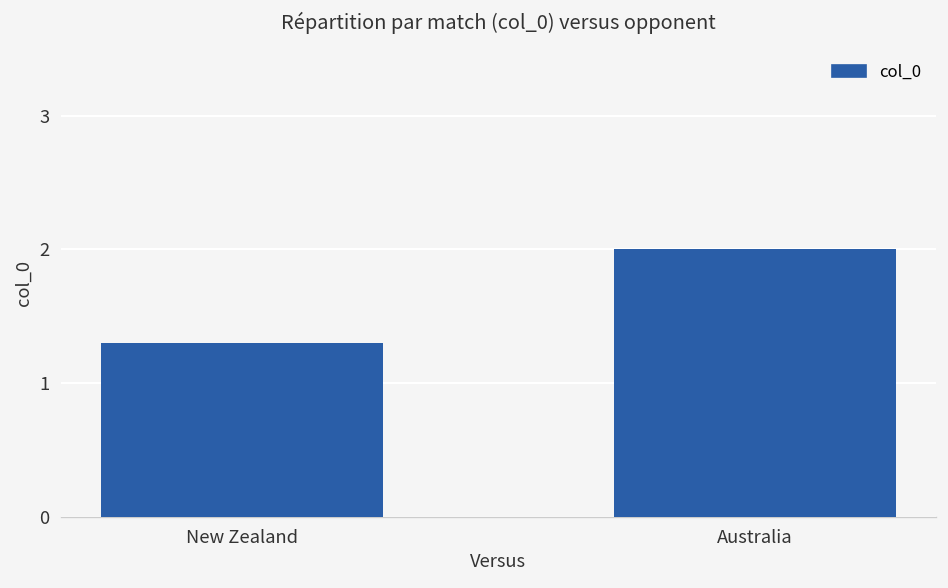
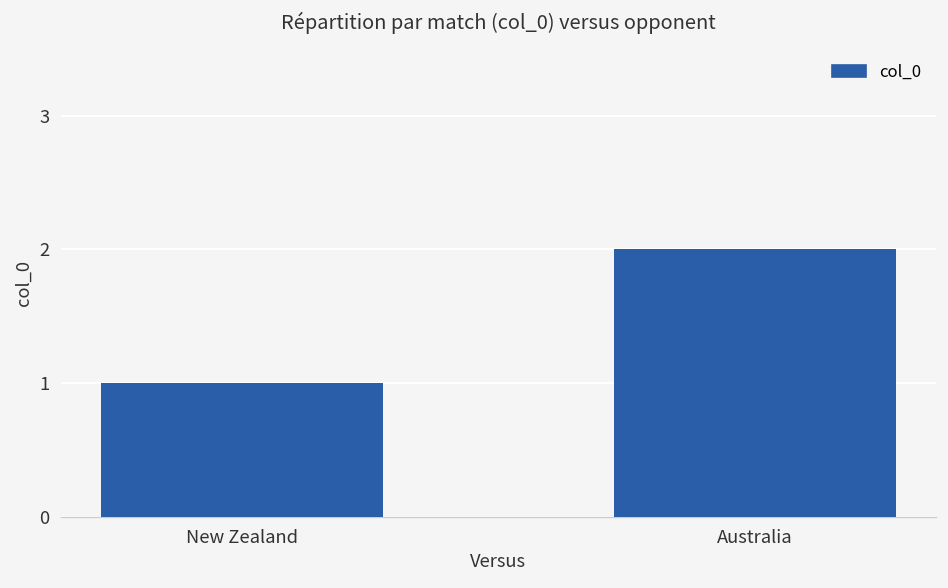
  {
-   "New Zealand": 1.3,
+   "New Zealand": 1.0,
    "Australia": 2.0
  }
